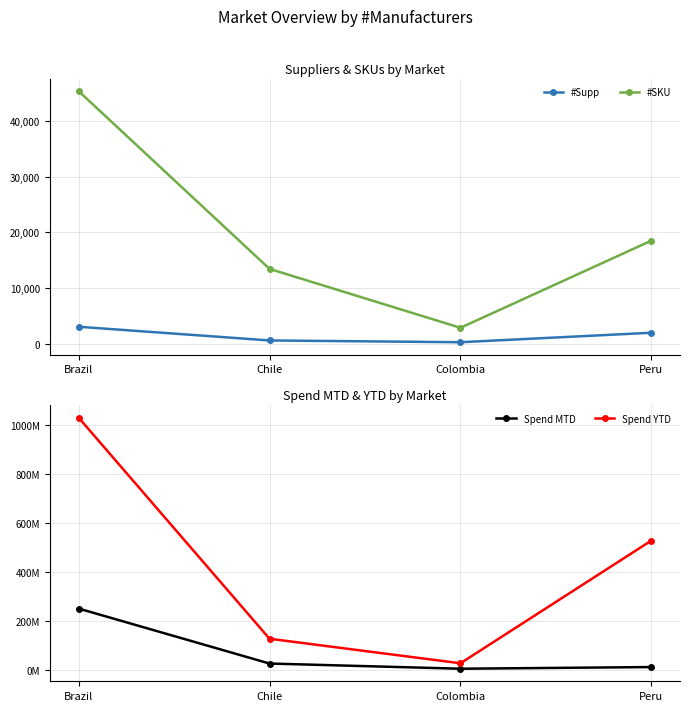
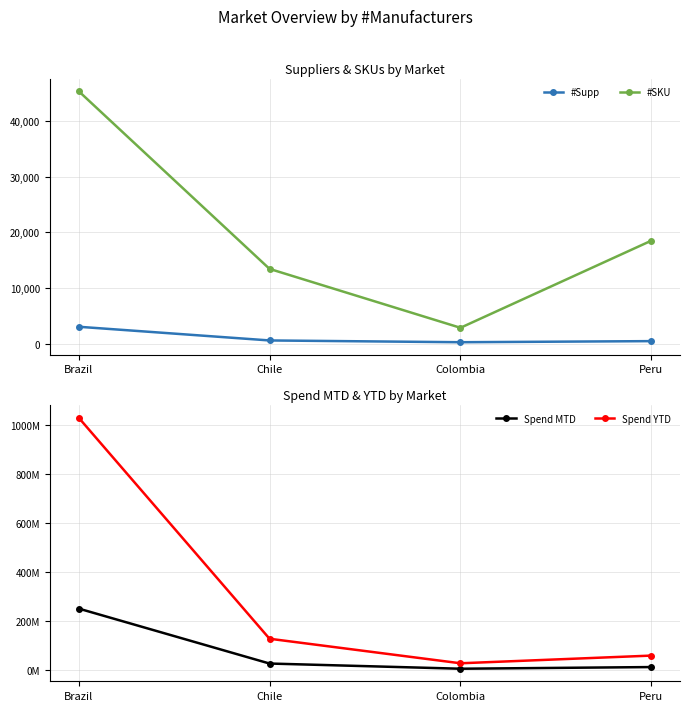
  {
    "Suppliers & SKUs by Market": {
      "#Supp": {
        "Brazil": "3,000",
        "Chile": "1,000",
        "Colombia": "0",
-       "Peru": "2,000"
+       "Peru": "0"
      },
      "#SKU": {
        "Brazil": "45,000",
        "Chile": "13,000",
        "Colombia": "3,000",
        "Peru": "19,000"
      }
    },
    "Spend MTD & YTD by Market": {
      "Spend MTD": {
        "Brazil": "250000000",
        "Chile": "30000000",
        "Colombia": "10000000",
        "Peru": "10000000"
      },
      "Spend YTD": {
        "Brazil": "1030000000",
        "Chile": "130000000",
        "Colombia": "30000000",
-       "Peru": "530000000"
+       "Peru": "60000000"
      }
    }
  }
